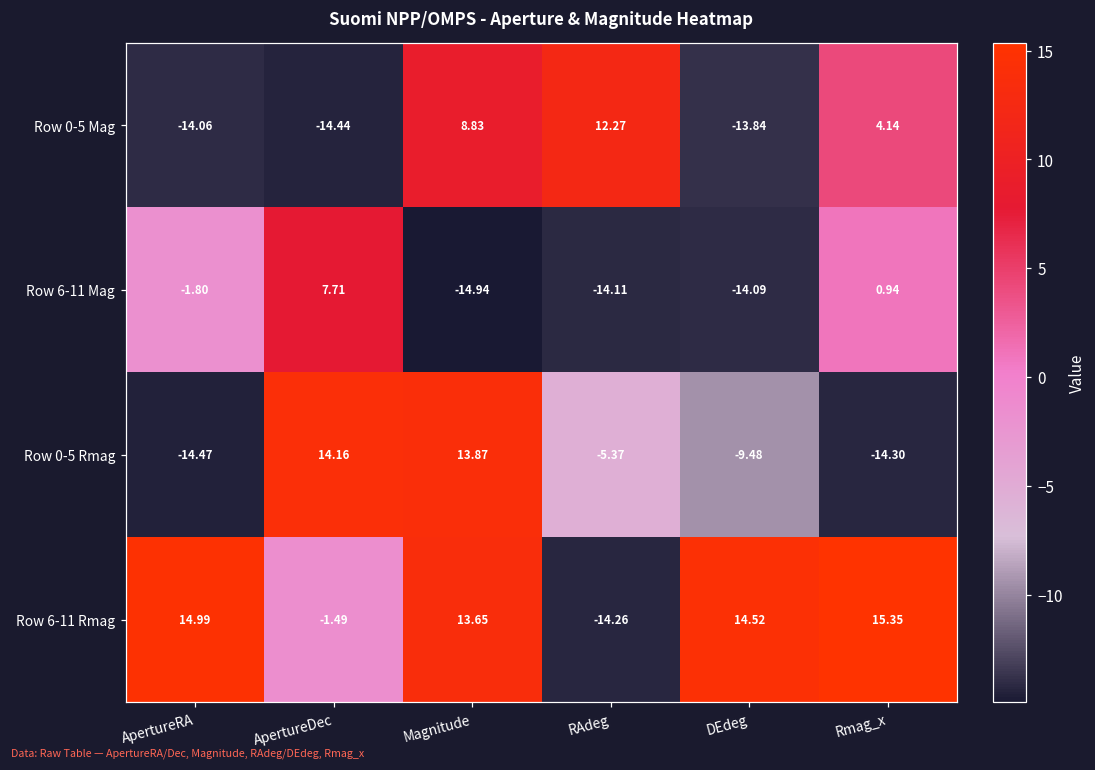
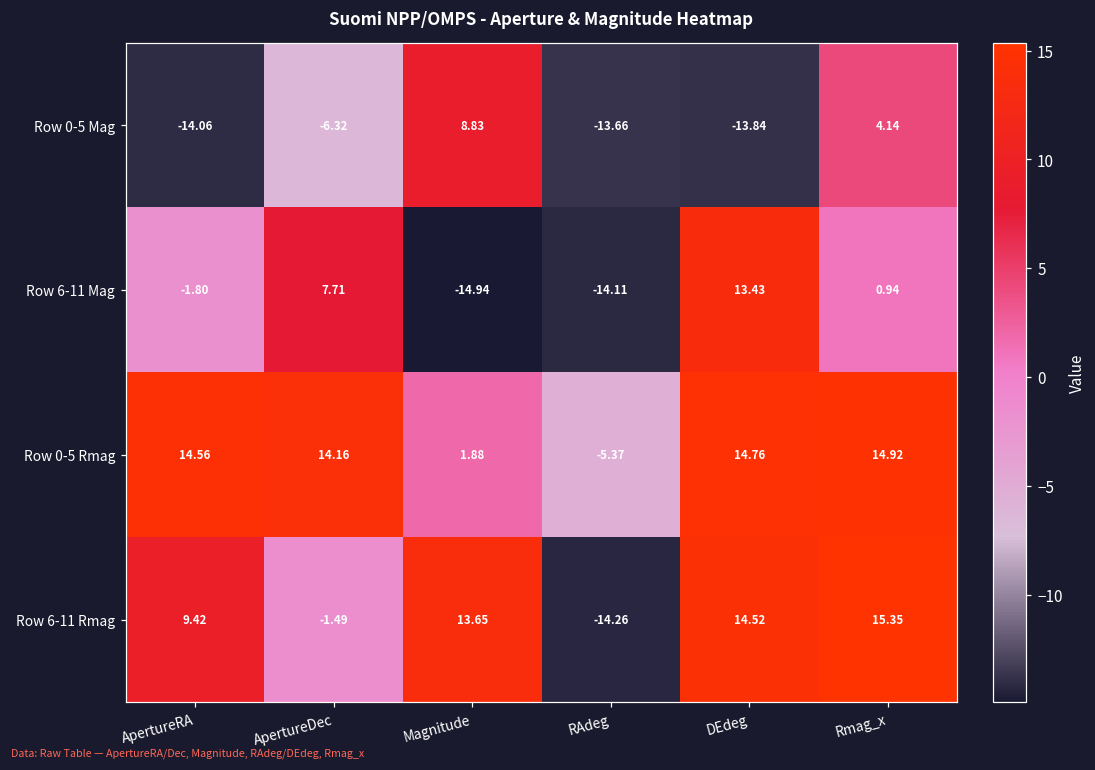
  {
    "Row 0-5 Mag": {
      "ApertureRA": -14.06,
-     "ApertureDec": -14.44,
+     "ApertureDec": -6.32,
      "Magnitude": 8.83,
-     "RAdeg": 12.27,
+     "RAdeg": -13.66,
      "DEdeg": -13.84,
      "Rmag_x": 4.14
    },
    "Row 6-11 Mag": {
      "ApertureRA": -1.80,
      "ApertureDec": 7.71,
      "Magnitude": -14.94,
      "RAdeg": -14.11,
-     "DEdeg": -14.09,
+     "DEdeg": 13.43,
      "Rmag_x": 0.94
    },
    "Row 0-5 Rmag": {
-     "ApertureRA": -14.47,
+     "ApertureRA": 14.56,
      "ApertureDec": 14.16,
-     "Magnitude": 13.87,
+     "Magnitude": 1.88,
      "RAdeg": -5.37,
-     "DEdeg": -9.48,
-     "Rmag_x": -14.30
+     "DEdeg": 14.76,
+     "Rmag_x": 14.92
    },
    "Row 6-11 Rmag": {
-     "ApertureRA": 14.99,
+     "ApertureRA": 9.42,
      "ApertureDec": -1.49,
      "Magnitude": 13.65,
      "RAdeg": -14.26,
      "DEdeg": 14.52,
      "Rmag_x": 15.35
    }
  }
